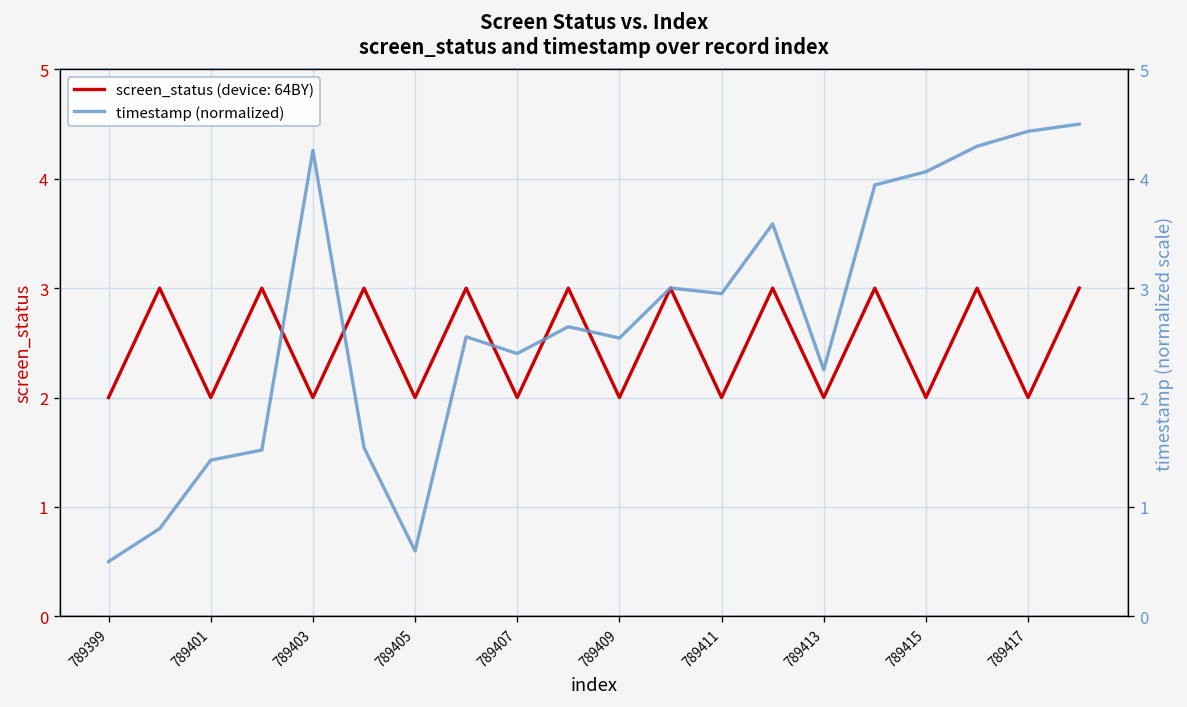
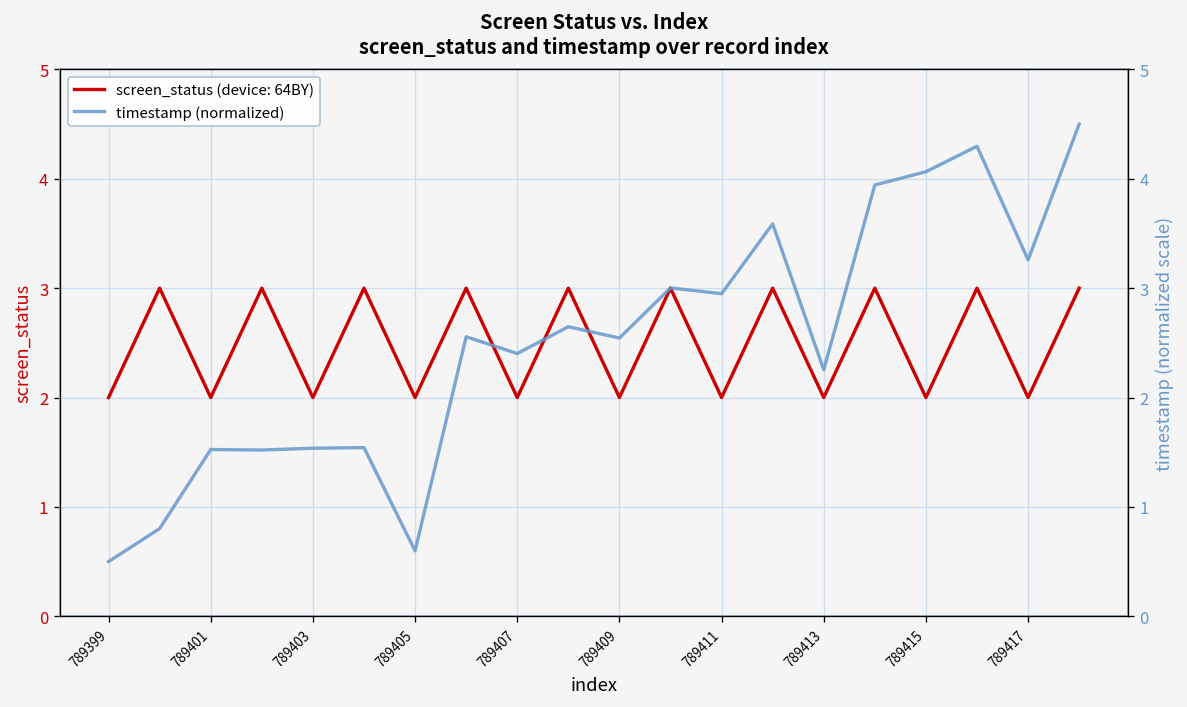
  {
    "screen_status (device: 64BY)": {
      "789399": 2.0,
      "789401": 2.0,
      "789403": 2.0,
      "789405": 2.0,
      "789407": 2.0,
      "789409": 2.0,
      "789411": 2.0,
      "789413": 2.0,
      "789415": 2.0,
      "789417": 2.0
    },
    "timestamp (normalized)": {
      "789399": 0.5,
-     "789401": 1.4,
-     "789403": 4.3,
+     "789401": 1.5,
+     "789403": 1.5,
      "789405": 0.6,
      "789407": 2.4,
      "789409": 2.5,
      "789411": 2.9,
      "789413": 2.3,
      "789415": 4.1,
-     "789417": 4.4
+     "789417": 3.3
    }
  }
